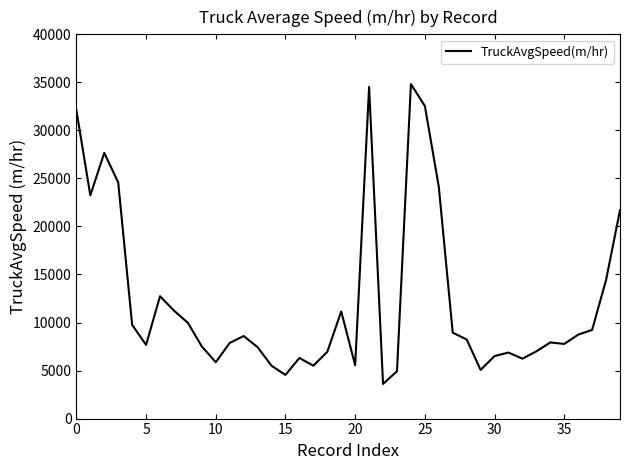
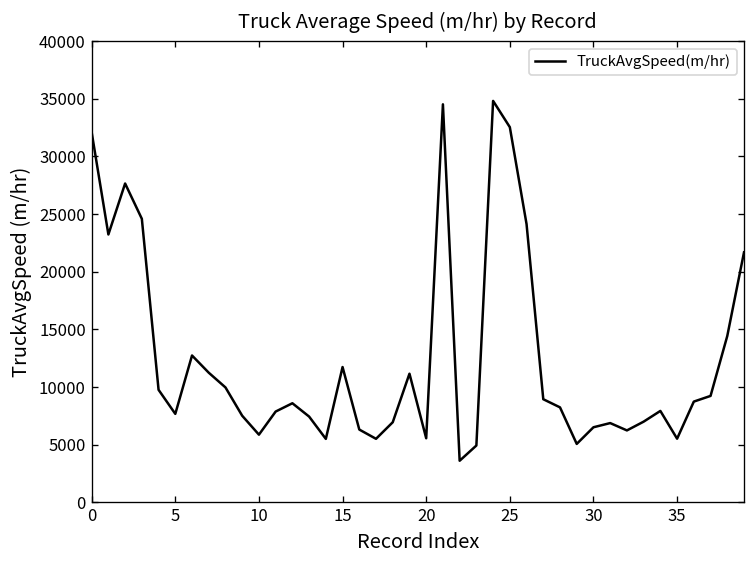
  {
    "0": 32000,
    "5": 8000,
    "10": 6000,
-   "15": 5000,
+   "15": 12000,
    "20": 6000,
    "25": 33000,
    "30": 7000,
-   "35": 8000
+   "35": 6000
  }
